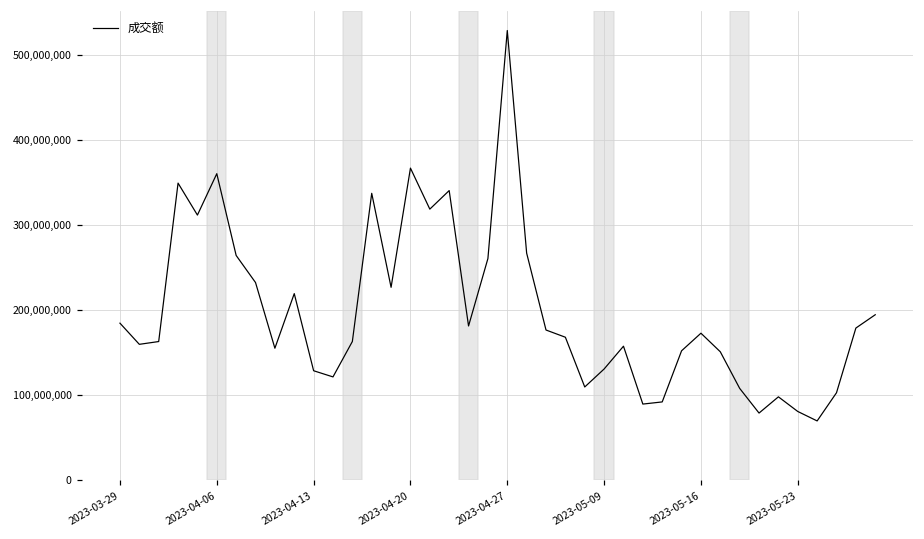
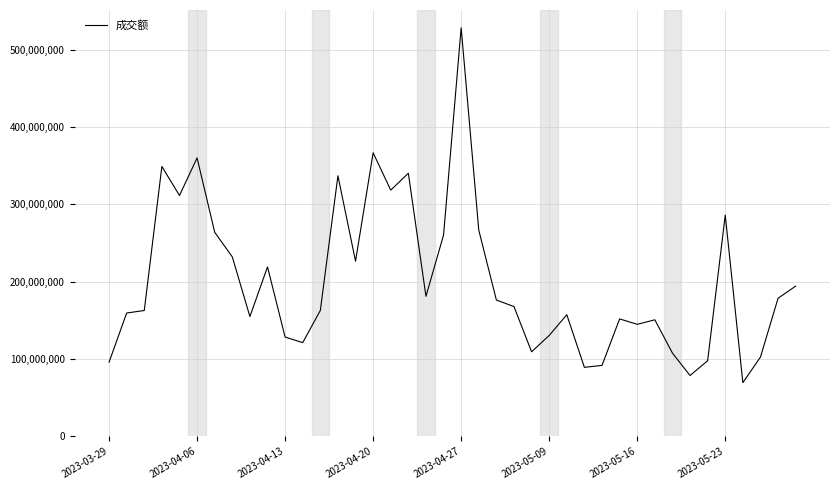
  {
-   "2023-03-29": "180,000,000",
+   "2023-03-29": "100,000,000",
    "2023-04-06": "360,000,000",
    "2023-04-13": "130,000,000",
    "2023-04-20": "370,000,000",
    "2023-04-27": "530,000,000",
    "2023-05-09": "130,000,000",
-   "2023-05-16": "170,000,000",
-   "2023-05-23": "80,000,000"
+   "2023-05-16": "140,000,000",
+   "2023-05-23": "290,000,000"
  }
